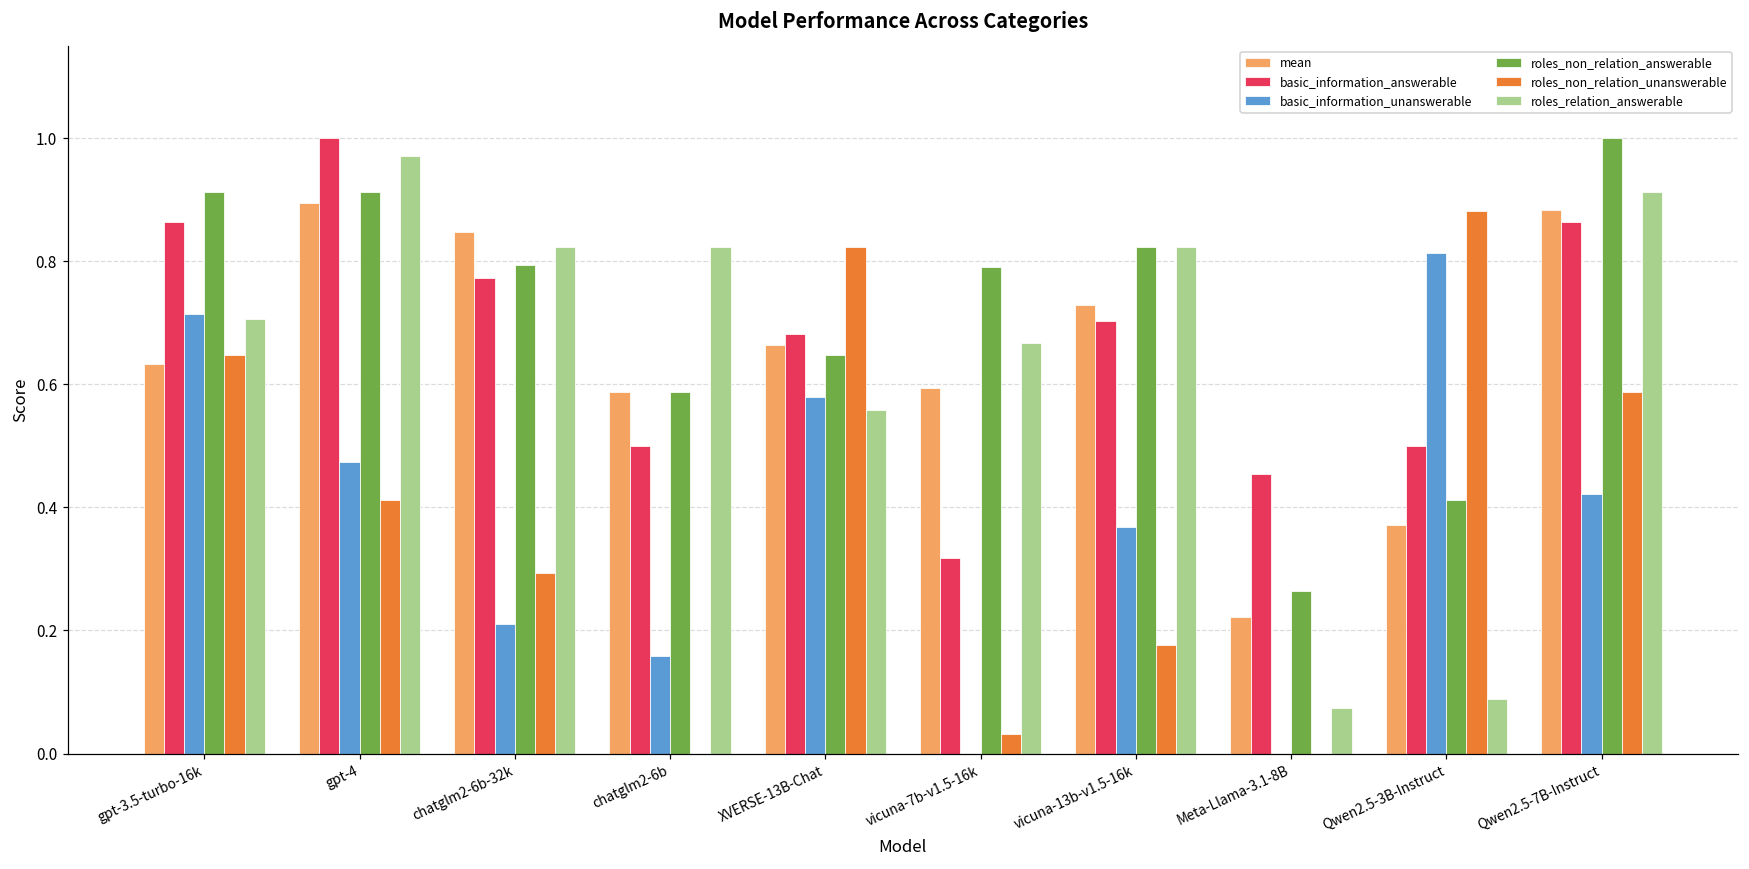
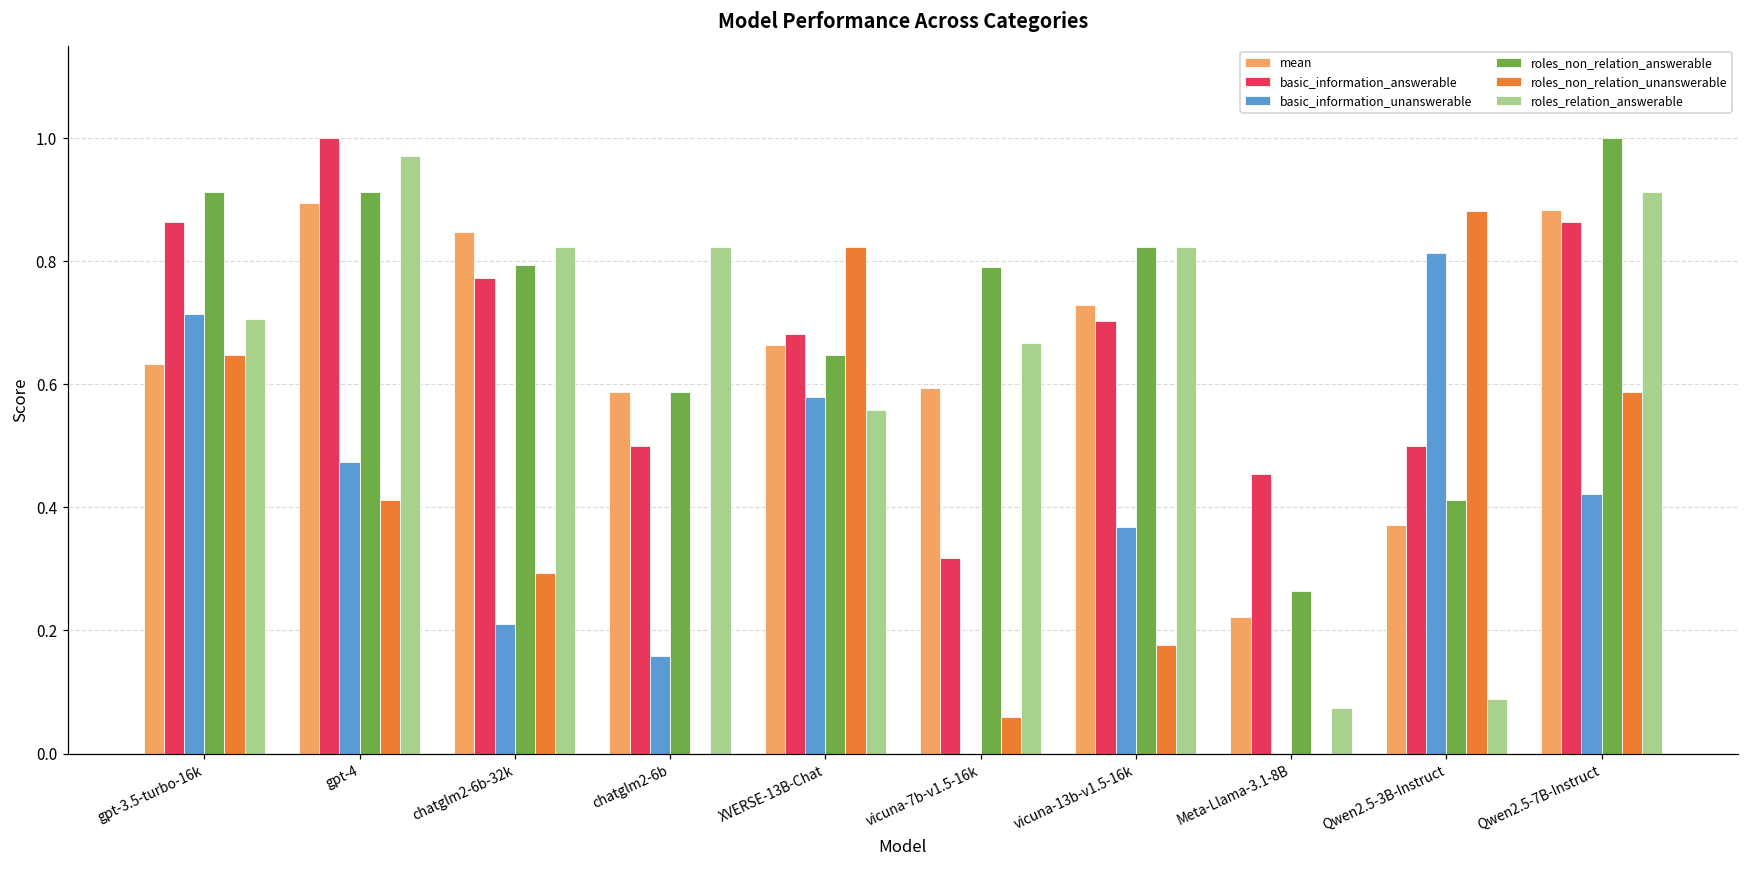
  {
    "mean": {
      "gpt-3.5-turbo-16k": 0.63,
      "gpt-4": 0.90,
      "chatglm2-6b-32k": 0.85,
      "chatglm2-6b": 0.59,
      "XVERSE-13B-Chat": 0.66,
      "vicuna-7b-v1.5-16k": 0.59,
      "vicuna-13b-v1.5-16k": 0.73,
      "Meta-Llama-3.1-8B": 0.22,
      "Qwen2.5-3B-Instruct": 0.37,
      "Qwen2.5-7B-Instruct": 0.88
    },
    "basic_information_answerable": {
      "gpt-3.5-turbo-16k": 0.86,
      "gpt-4": 1.00,
      "chatglm2-6b-32k": 0.77,
      "chatglm2-6b": 0.50,
      "XVERSE-13B-Chat": 0.68,
      "vicuna-7b-v1.5-16k": 0.32,
      "vicuna-13b-v1.5-16k": 0.70,
      "Meta-Llama-3.1-8B": 0.45,
      "Qwen2.5-3B-Instruct": 0.50,
      "Qwen2.5-7B-Instruct": 0.86
    },
    "basic_information_unanswerable": {
      "gpt-3.5-turbo-16k": 0.71,
      "gpt-4": 0.47,
      "chatglm2-6b-32k": 0.21,
      "chatglm2-6b": 0.16,
      "XVERSE-13B-Chat": 0.58,
      "vicuna-7b-v1.5-16k": 0.00,
      "vicuna-13b-v1.5-16k": 0.37,
      "Meta-Llama-3.1-8B": 0.00,
      "Qwen2.5-3B-Instruct": 0.81,
      "Qwen2.5-7B-Instruct": 0.42
    },
    "roles_non_relation_answerable": {
      "gpt-3.5-turbo-16k": 0.91,
      "gpt-4": 0.91,
      "chatglm2-6b-32k": 0.79,
      "chatglm2-6b": 0.59,
      "XVERSE-13B-Chat": 0.65,
      "vicuna-7b-v1.5-16k": 0.79,
      "vicuna-13b-v1.5-16k": 0.82,
      "Meta-Llama-3.1-8B": 0.26,
      "Qwen2.5-3B-Instruct": 0.41,
      "Qwen2.5-7B-Instruct": 1.00
    },
    "roles_non_relation_unanswerable": {
      "gpt-3.5-turbo-16k": 0.65,
      "gpt-4": 0.41,
      "chatglm2-6b-32k": 0.29,
      "chatglm2-6b": 0.00,
      "XVERSE-13B-Chat": 0.82,
-     "vicuna-7b-v1.5-16k": 0.03,
+     "vicuna-7b-v1.5-16k": 0.06,
      "vicuna-13b-v1.5-16k": 0.18,
      "Meta-Llama-3.1-8B": 0.00,
      "Qwen2.5-3B-Instruct": 0.88,
      "Qwen2.5-7B-Instruct": 0.59
    },
    "roles_relation_answerable": {
      "gpt-3.5-turbo-16k": 0.71,
      "gpt-4": 0.97,
      "chatglm2-6b-32k": 0.82,
      "chatglm2-6b": 0.82,
      "XVERSE-13B-Chat": 0.56,
      "vicuna-7b-v1.5-16k": 0.67,
      "vicuna-13b-v1.5-16k": 0.82,
      "Meta-Llama-3.1-8B": 0.07,
      "Qwen2.5-3B-Instruct": 0.09,
      "Qwen2.5-7B-Instruct": 0.91
    }
  }
